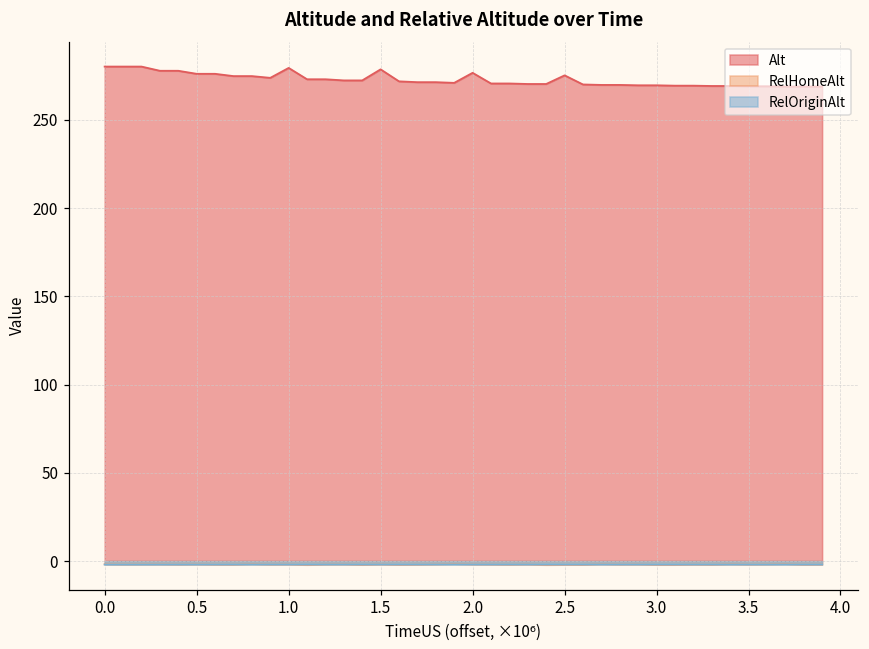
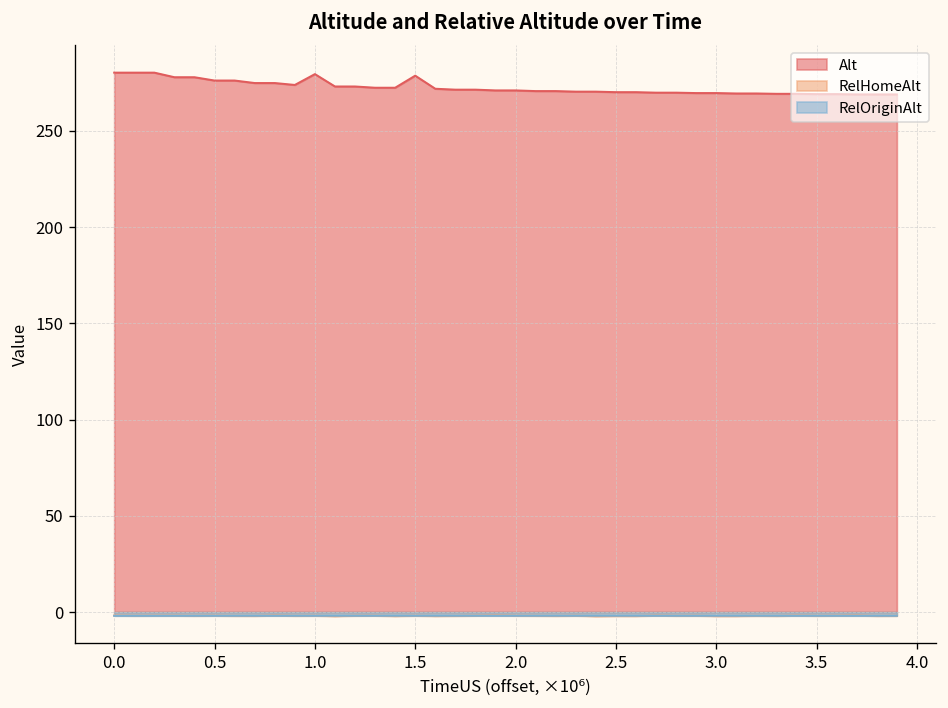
  {
    "Alt": {
      "0.0": 280,
      "0.5": 276,
      "1.0": 279,
      "1.5": 279,
-     "2.0": 277,
-     "2.5": 275,
+     "2.0": 271,
+     "2.5": 270,
      "3.0": 270
    }
  }
